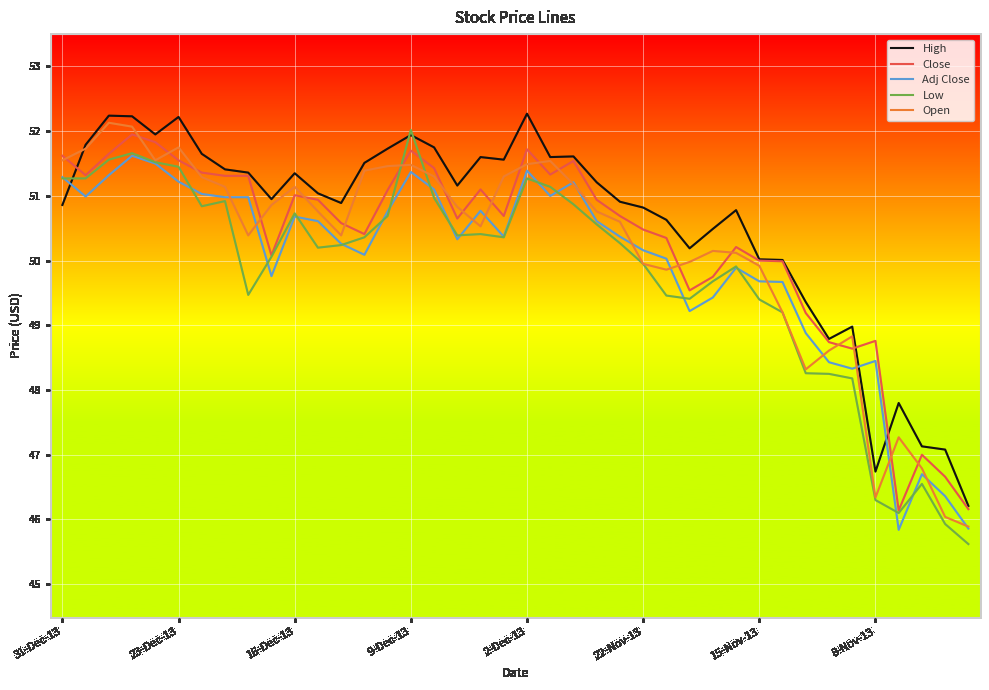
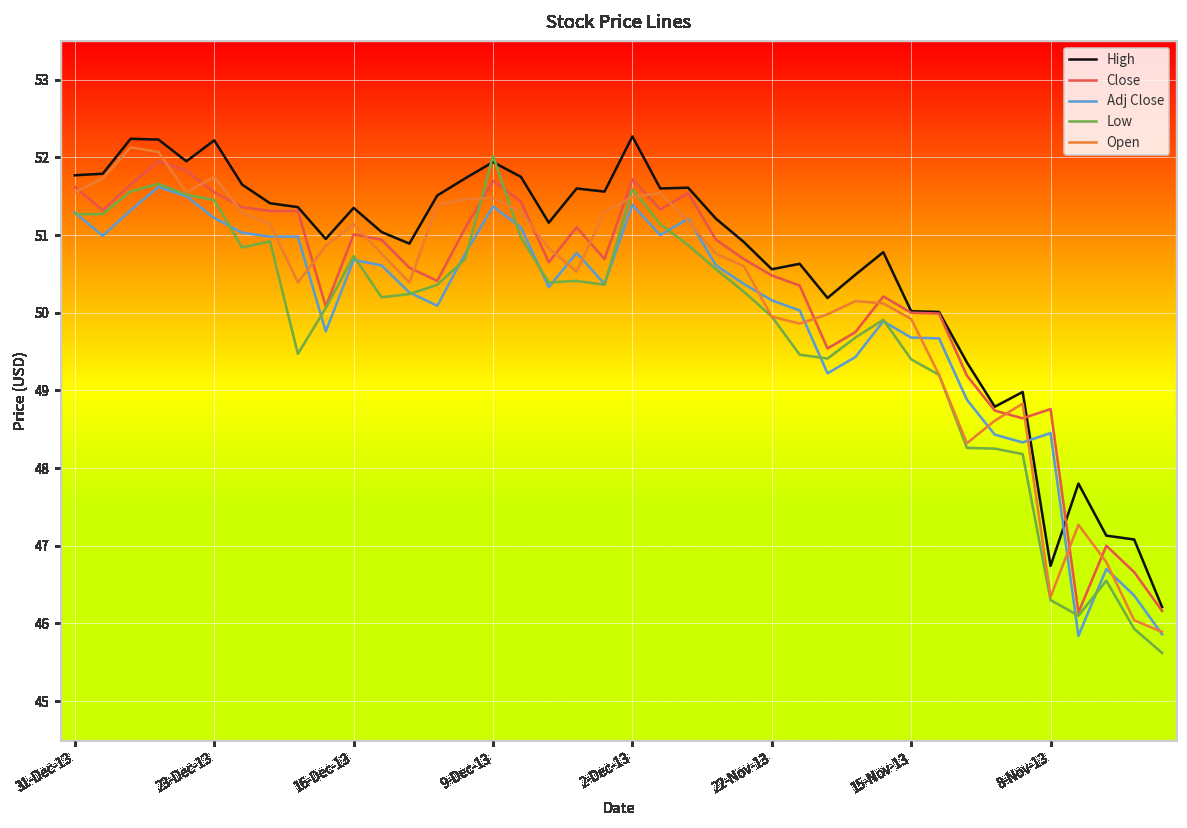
  {
    "High": {
-     "31-Dec-13": 50.9,
+     "31-Dec-13": 51.8,
      "23-Dec-13": 52.2,
      "16-Dec-13": 51.4,
      "9-Dec-13": 51.9,
      "2-Dec-13": 52.3,
-     "22-Nov-13": 50.8,
+     "22-Nov-13": 50.6,
      "8-Nov-13": 46.7
    },
    "Adj Close": {
      "23-Dec-13": 51.2,
      "16-Dec-13": 50.7,
      "9-Dec-13": 51.4,
      "2-Dec-13": 51.4,
      "22-Nov-13": 50.2,
      "15-Nov-13": 49.7,
      "8-Nov-13": 48.5
    },
    "Low": {
      "23-Dec-13": 51.5,
      "16-Dec-13": 50.7,
      "9-Dec-13": 52.0,
-     "2-Dec-13": 51.3,
+     "2-Dec-13": 51.6,
      "15-Nov-13": 49.4,
      "8-Nov-13": 46.3
    }
  }
